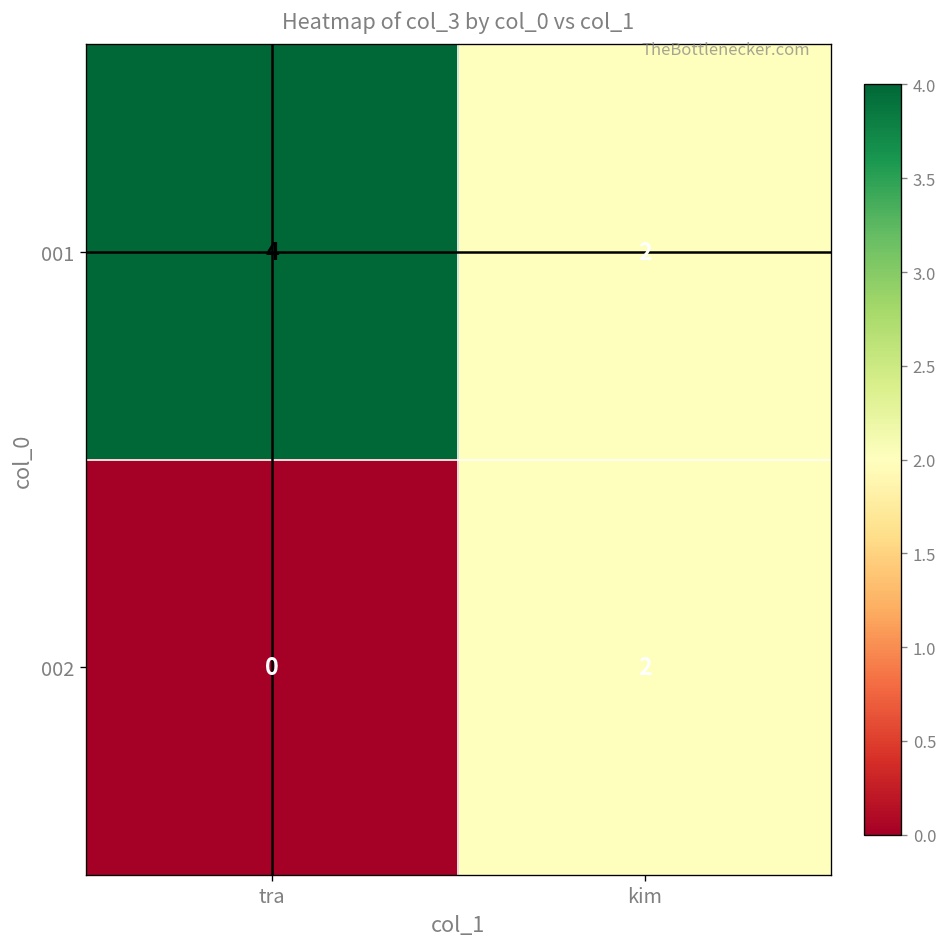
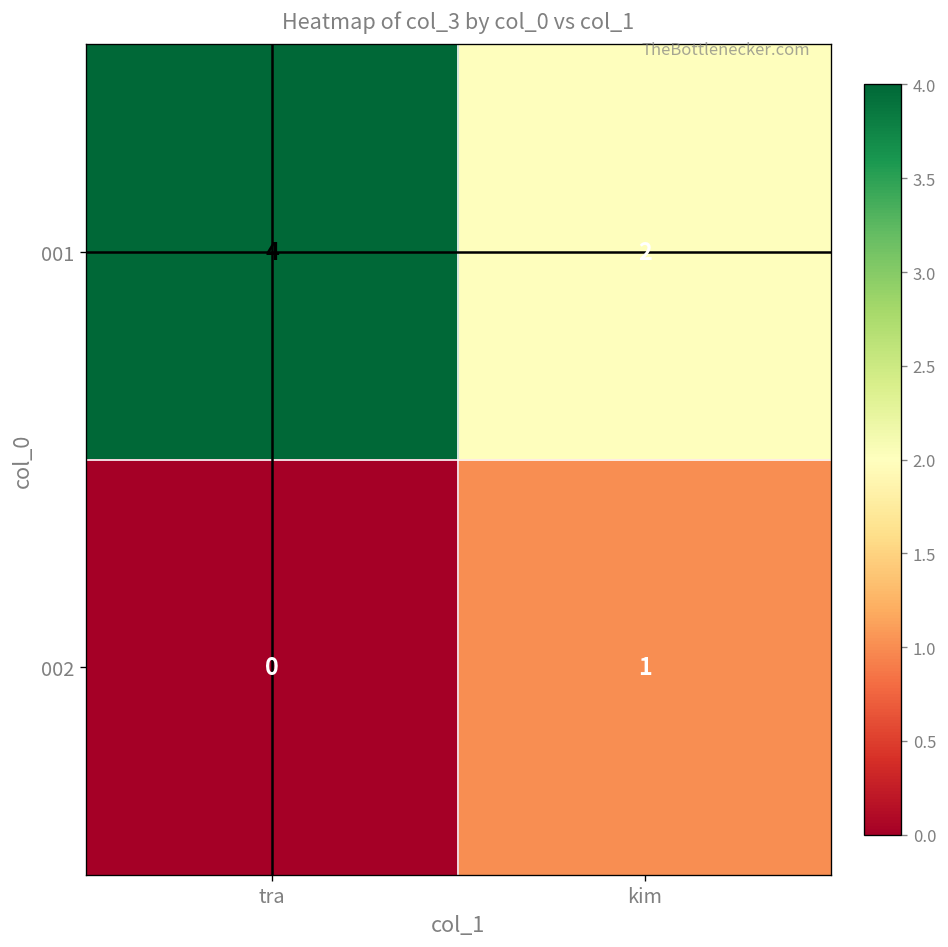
  {
    "001": {
      "tra": 4,
      "kim": 2
    },
    "002": {
      "tra": 0,
-     "kim": 2
+     "kim": 1
    }
  }
